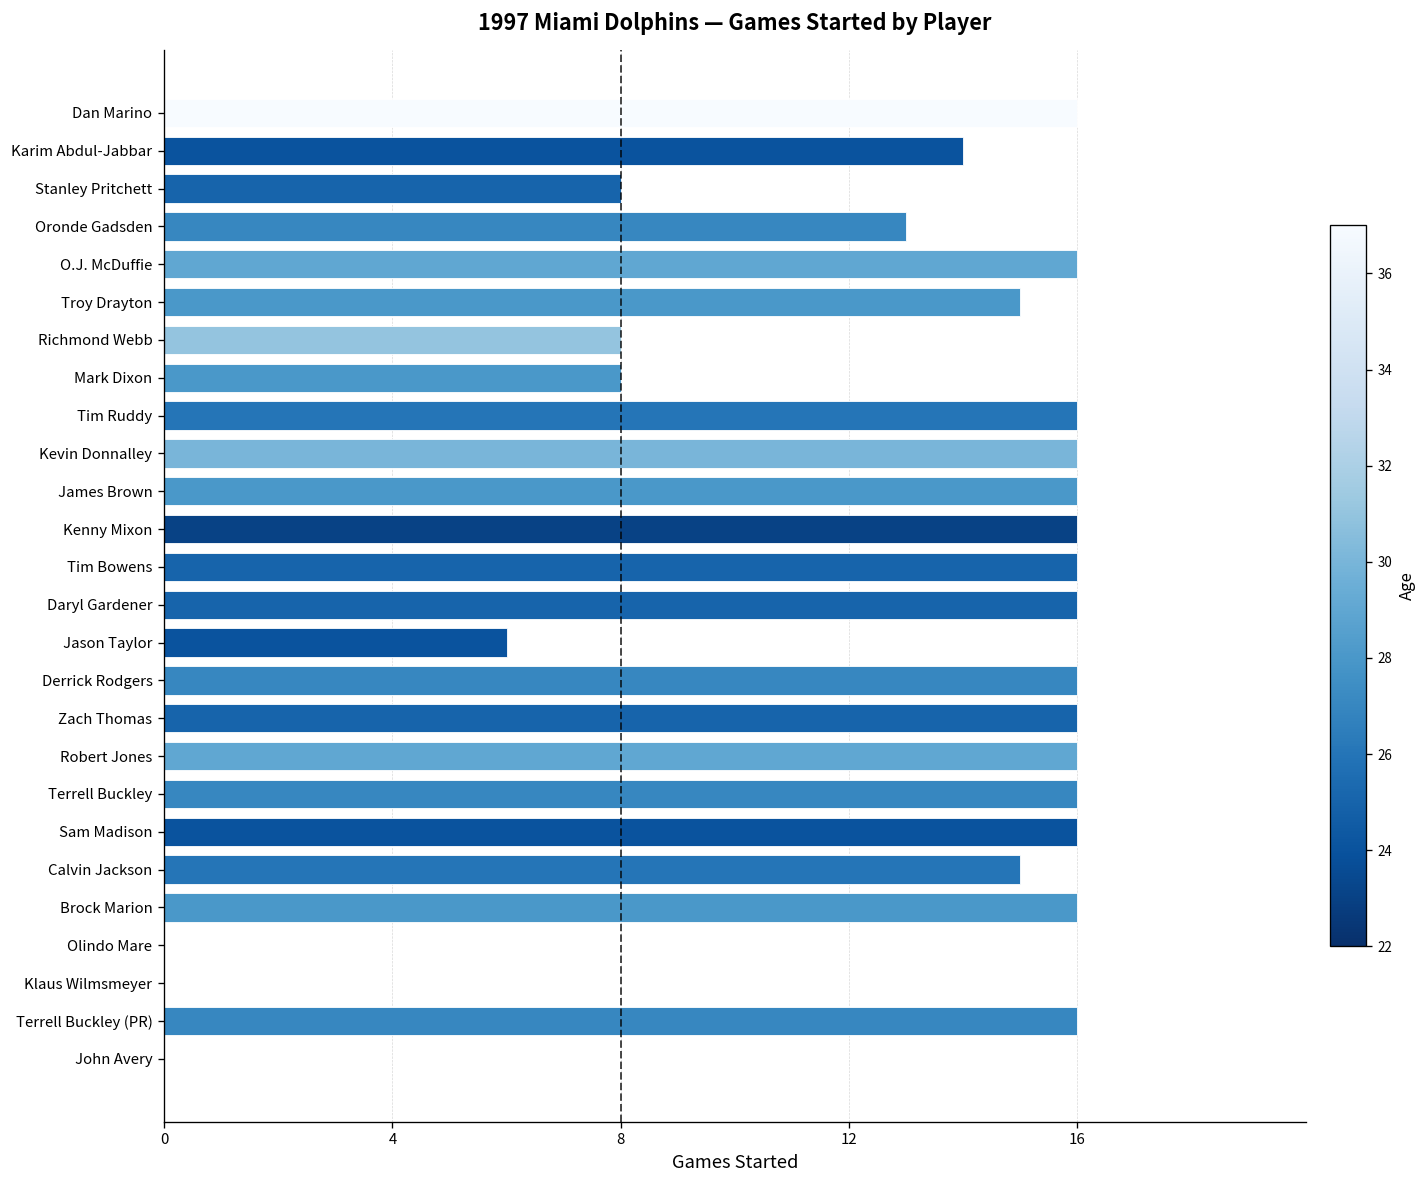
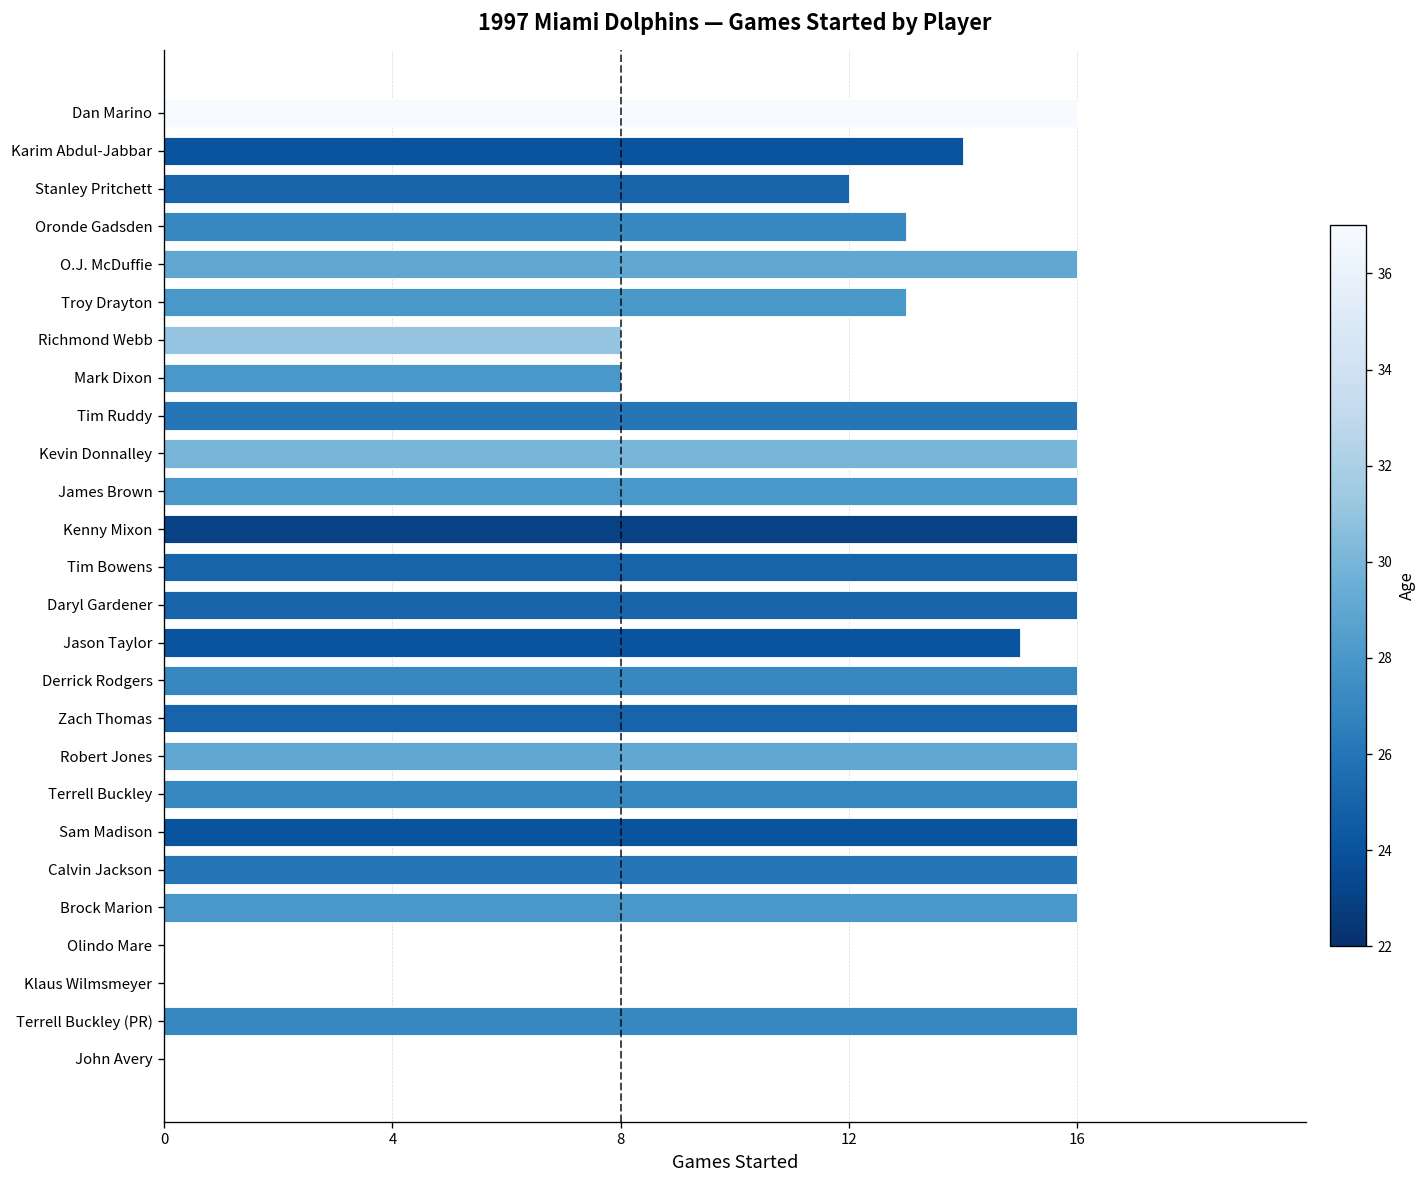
  {
    "Dan Marino": 16,
    "Karim Abdul-Jabbar": 14,
-   "Stanley Pritchett": 8,
+   "Stanley Pritchett": 12,
    "Oronde Gadsden": 13,
    "O.J. McDuffie": 16,
-   "Troy Drayton": 15,
+   "Troy Drayton": 13,
    "Richmond Webb": 8,
    "Mark Dixon": 8,
    "Tim Ruddy": 16,
    "Kevin Donnalley": 16,
    "James Brown": 16,
    "Kenny Mixon": 16,
    "Tim Bowens": 16,
    "Daryl Gardener": 16,
-   "Jason Taylor": 6,
+   "Jason Taylor": 15,
    "Derrick Rodgers": 16,
    "Zach Thomas": 16,
    "Robert Jones": 16,
    "Terrell Buckley": 16,
    "Sam Madison": 16,
-   "Calvin Jackson": 15,
+   "Calvin Jackson": 16,
    "Brock Marion": 16,
    "Olindo Mare": 0,
    "Klaus Wilmsmeyer": 0,
    "Terrell Buckley (PR)": 16,
    "John Avery": 0
  }
